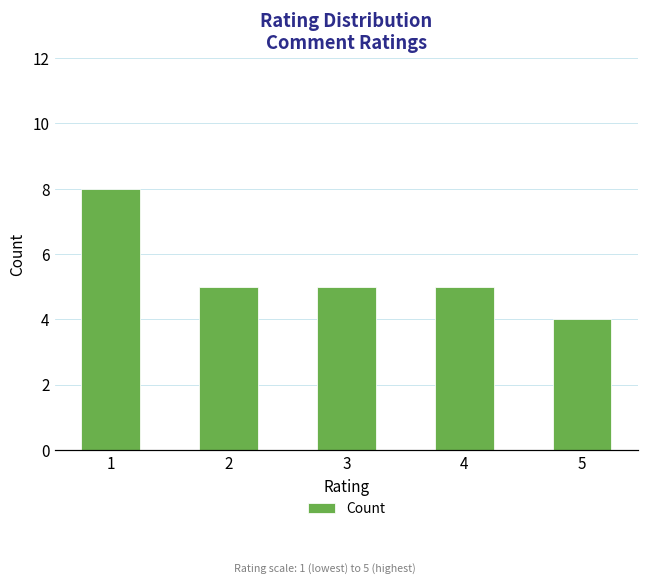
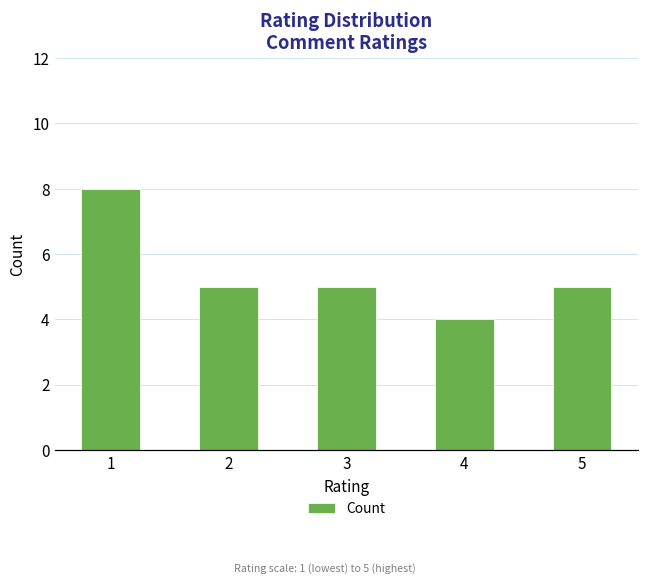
  {
    "1": 8,
    "2": 5,
    "3": 5,
-   "4": 5,
-   "5": 4
+   "4": 4,
+   "5": 5
  }
